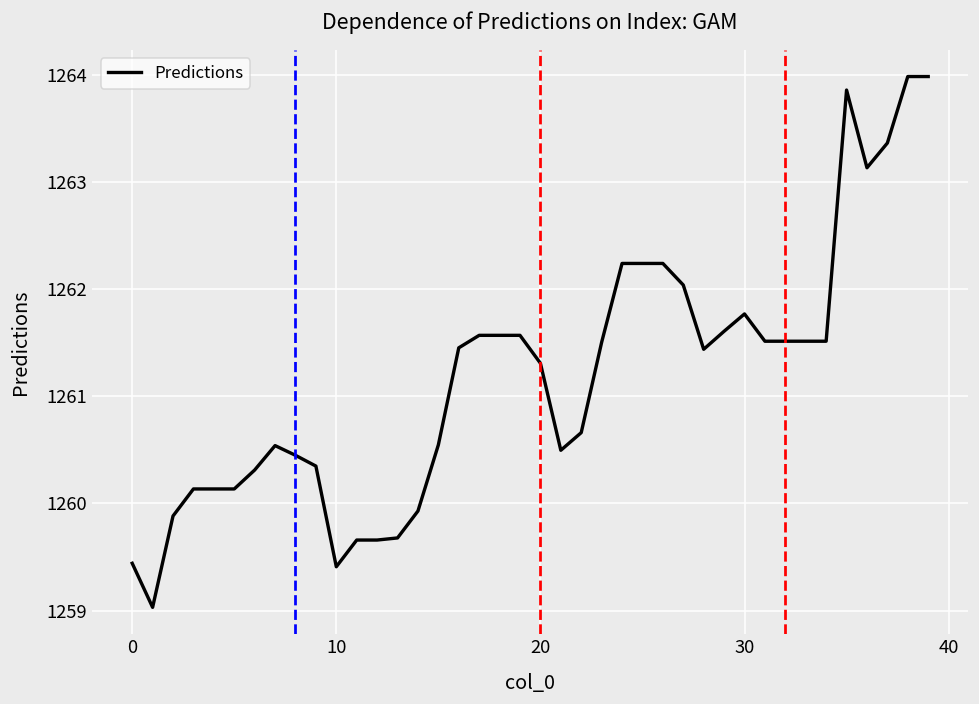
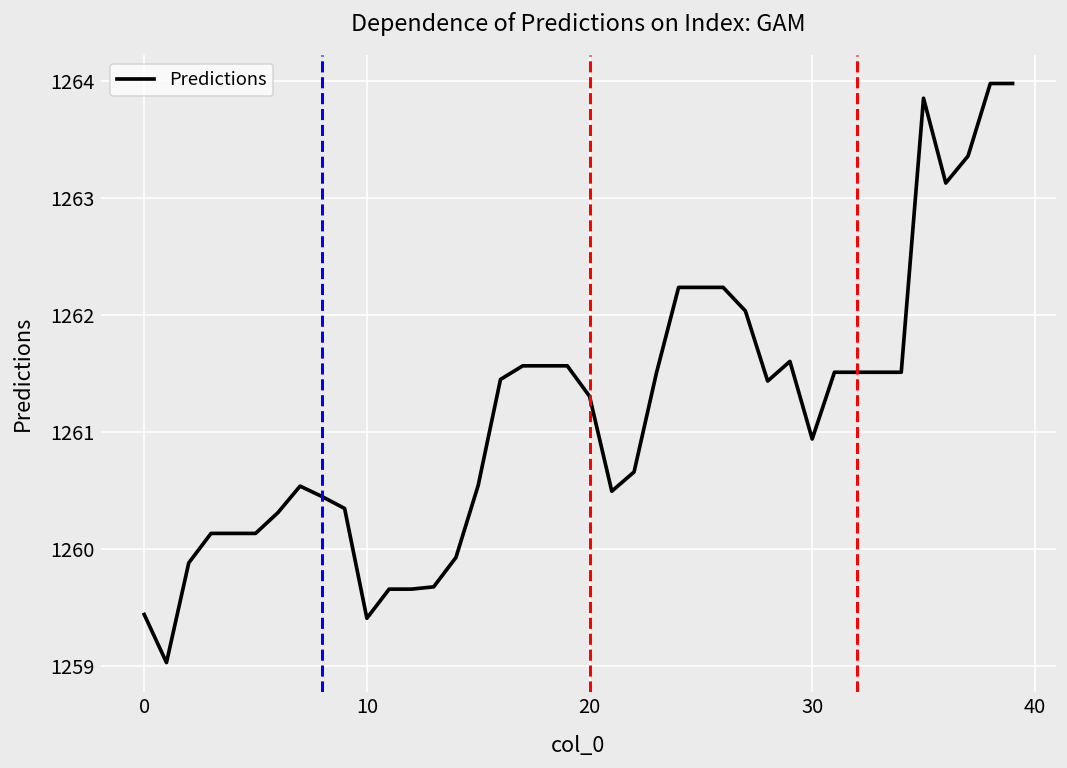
  {
    "0": 1259.4,
    "10": 1259.4,
    "20": 1261.3,
-   "30": 1261.8
+   "30": 1260.9
  }
